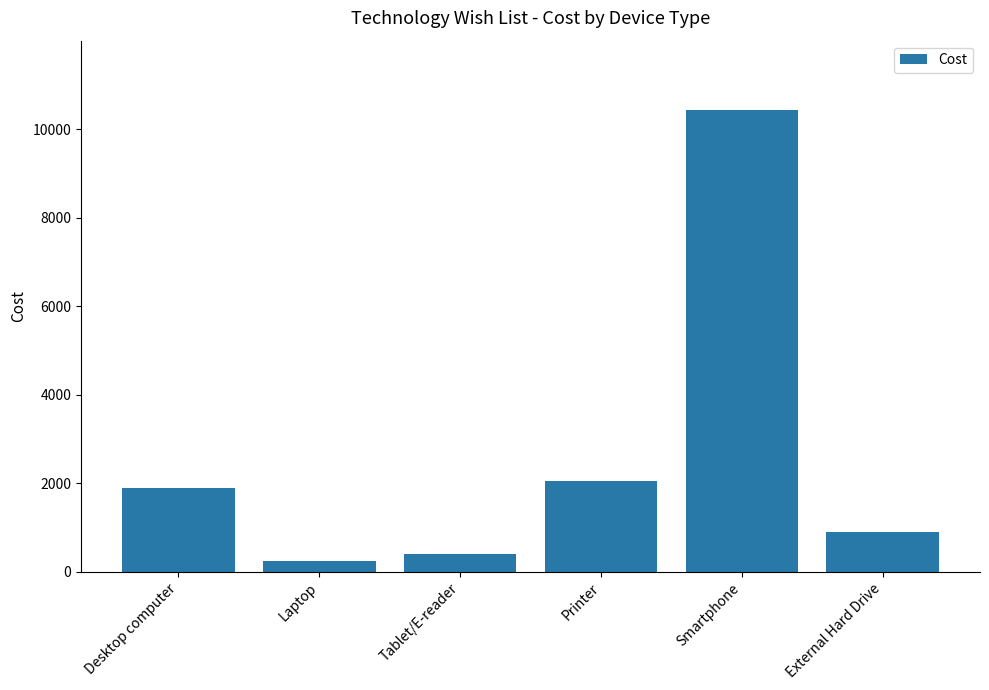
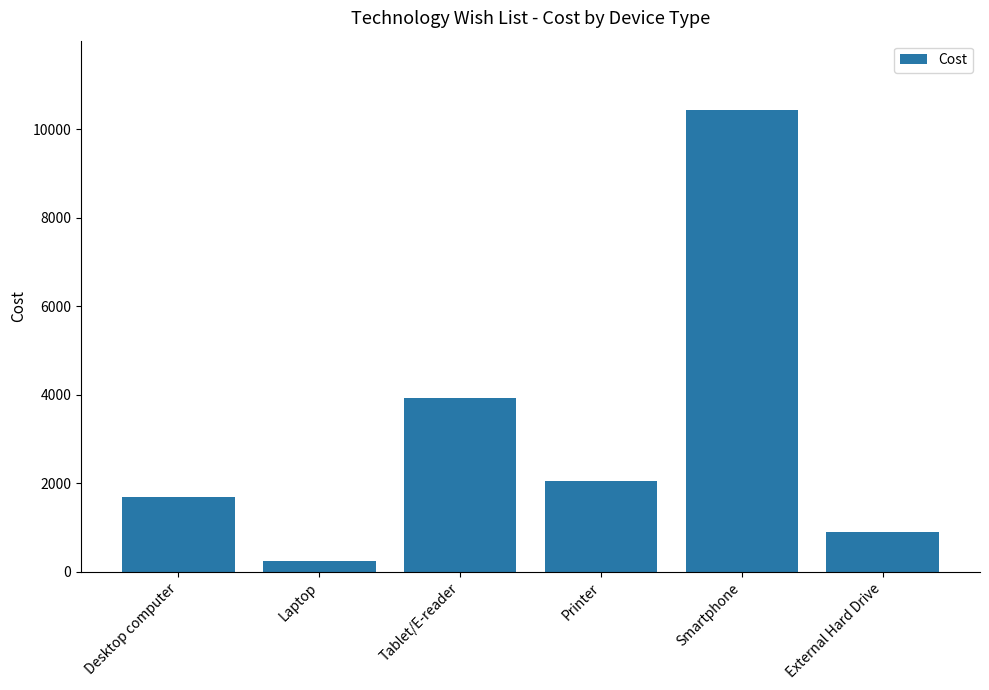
  {
-   "Desktop computer": 1900,
+   "Desktop computer": 1700,
    "Laptop": 200,
-   "Tablet/E-reader": 400,
+   "Tablet/E-reader": 3900,
    "Printer": 2000,
    "Smartphone": 10400,
    "External Hard Drive": 900
  }
